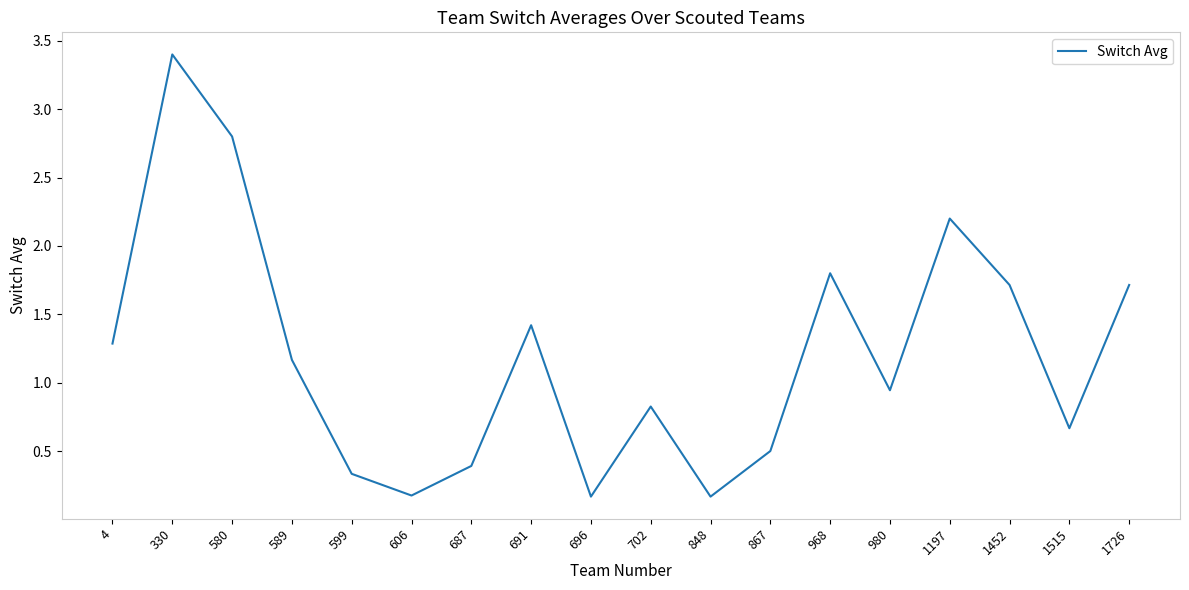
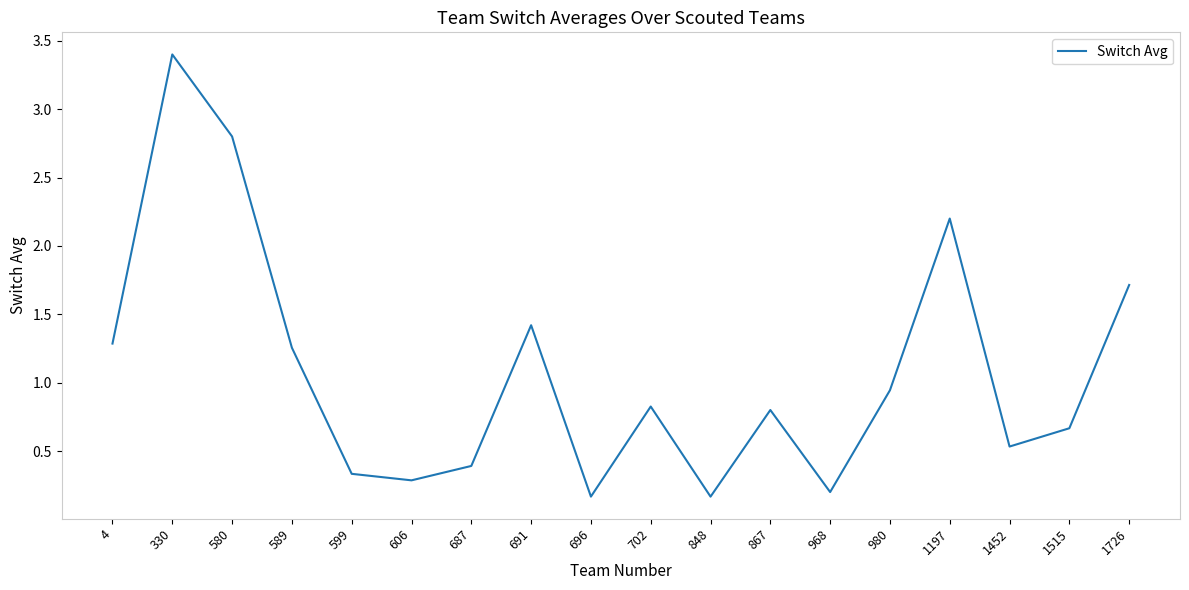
  {
    "4": 1.29,
    "330": 3.40,
    "580": 2.80,
-   "589": 1.17,
+   "589": 1.26,
    "599": 0.33,
-   "606": 0.17,
+   "606": 0.29,
    "687": 0.39,
    "691": 1.42,
    "696": 0.17,
    "702": 0.83,
    "848": 0.17,
-   "867": 0.5,
-   "968": 1.8,
+   "867": 0.8,
+   "968": 0.2,
    "980": 0.94,
    "1197": 2.20,
-   "1452": 1.71,
+   "1452": 0.53,
    "1515": 0.67,
    "1726": 1.71
  }
